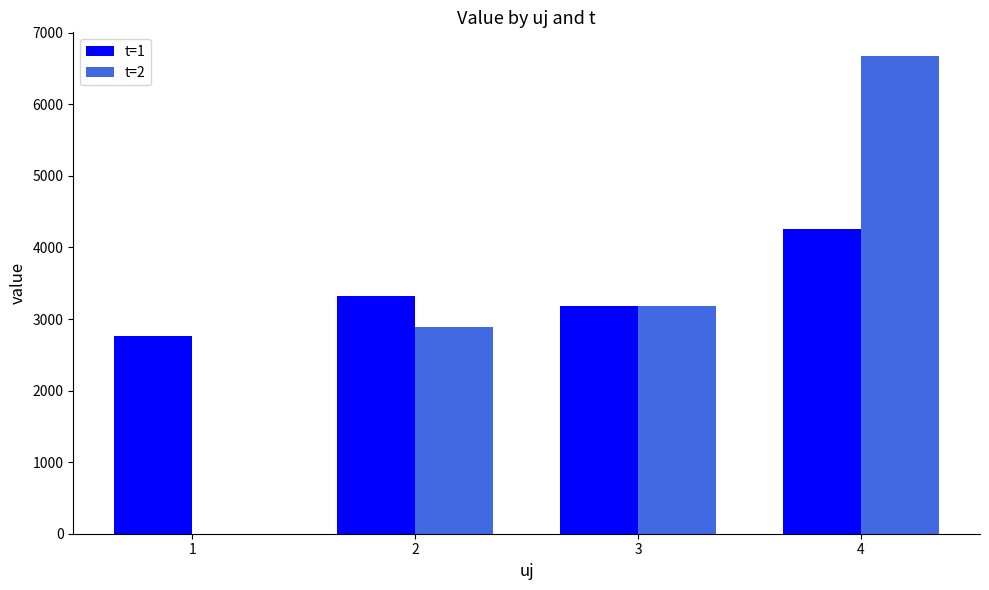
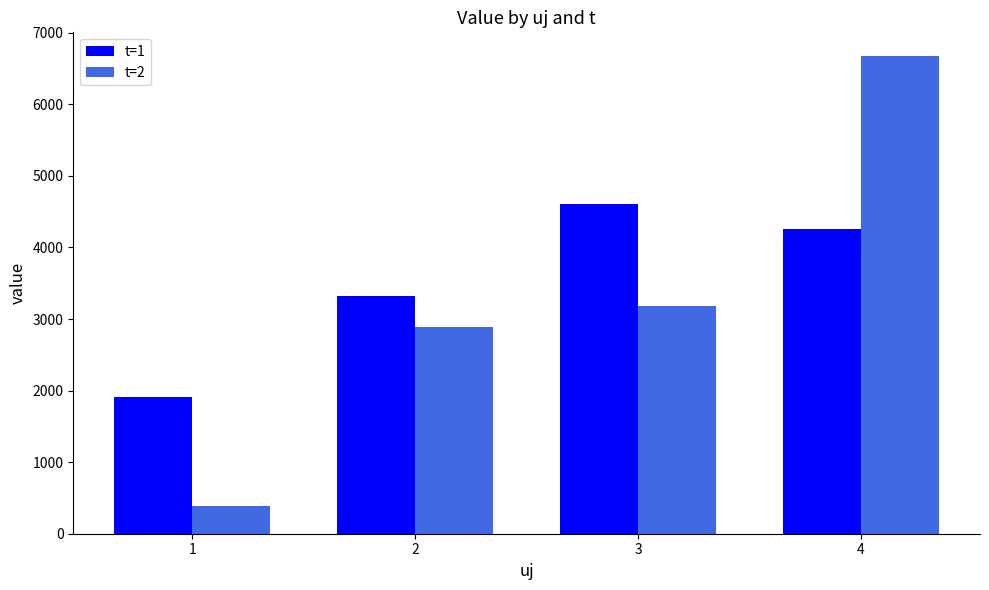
  {
    "t=1": {
-     "1": 2800,
+     "1": 1900,
      "2": 3300,
-     "3": 3200,
+     "3": 4600,
      "4": 4300
    },
    "t=2": {
-     "1": 0,
+     "1": 400,
      "2": 2900,
      "3": 3200,
      "4": 6700
    }
  }
